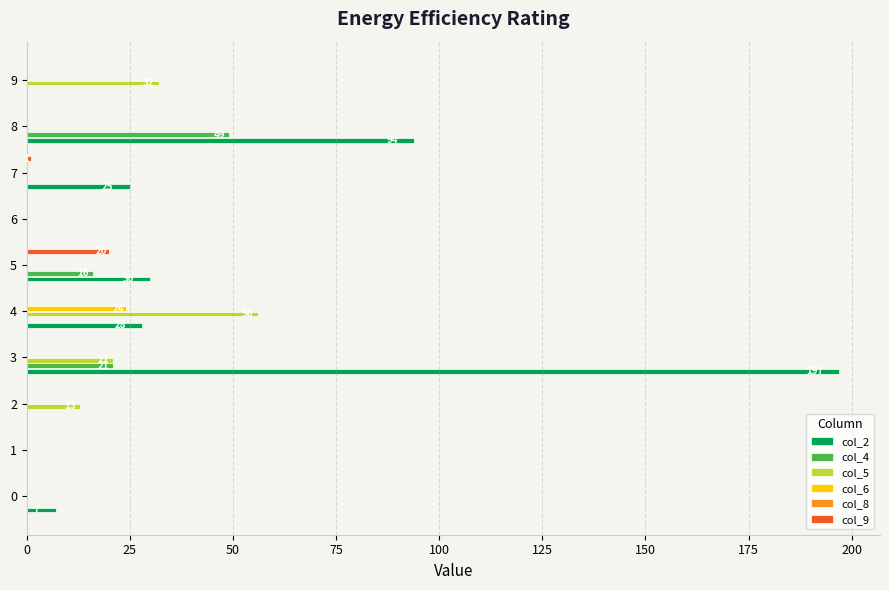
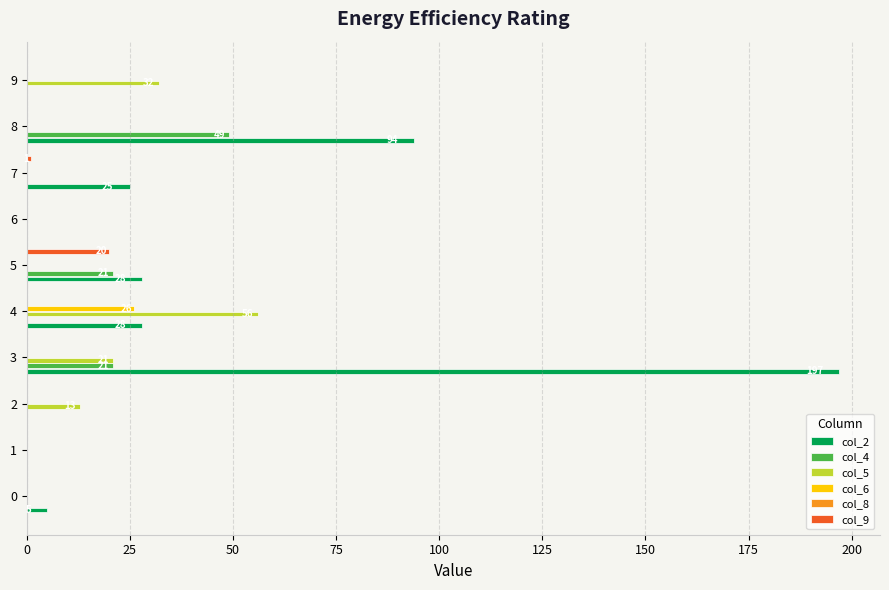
  {
    "col_2": {
      "9": 0,
      "8": 94,
      "7": 25,
      "6": 0,
-     "5": 30,
+     "5": 28,
      "4": 28,
      "3": 197,
      "2": 0,
      "1": 0,
-     "0": 7
+     "0": 5
    },
    "col_4": {
      "9": 0,
      "8": 49,
      "7": 0,
      "6": 0,
-     "5": 16,
+     "5": 21,
      "4": 0,
      "2": 0,
      "1": 0,
      "0": 0
    },
    "col_5": {
      "9": 32,
      "8": 0,
      "7": 0,
      "6": 0,
      "5": 0,
      "4": 56,
      "2": 13,
      "1": 0,
      "0": 0
    },
    "col_6": {
      "9": 0,
      "8": 0,
      "7": 0,
      "6": 0,
      "5": 0,
-     "4": 24,
+     "4": 26,
      "3": 0,
      "2": 0,
      "1": 0,
      "0": 0
    }
  }
